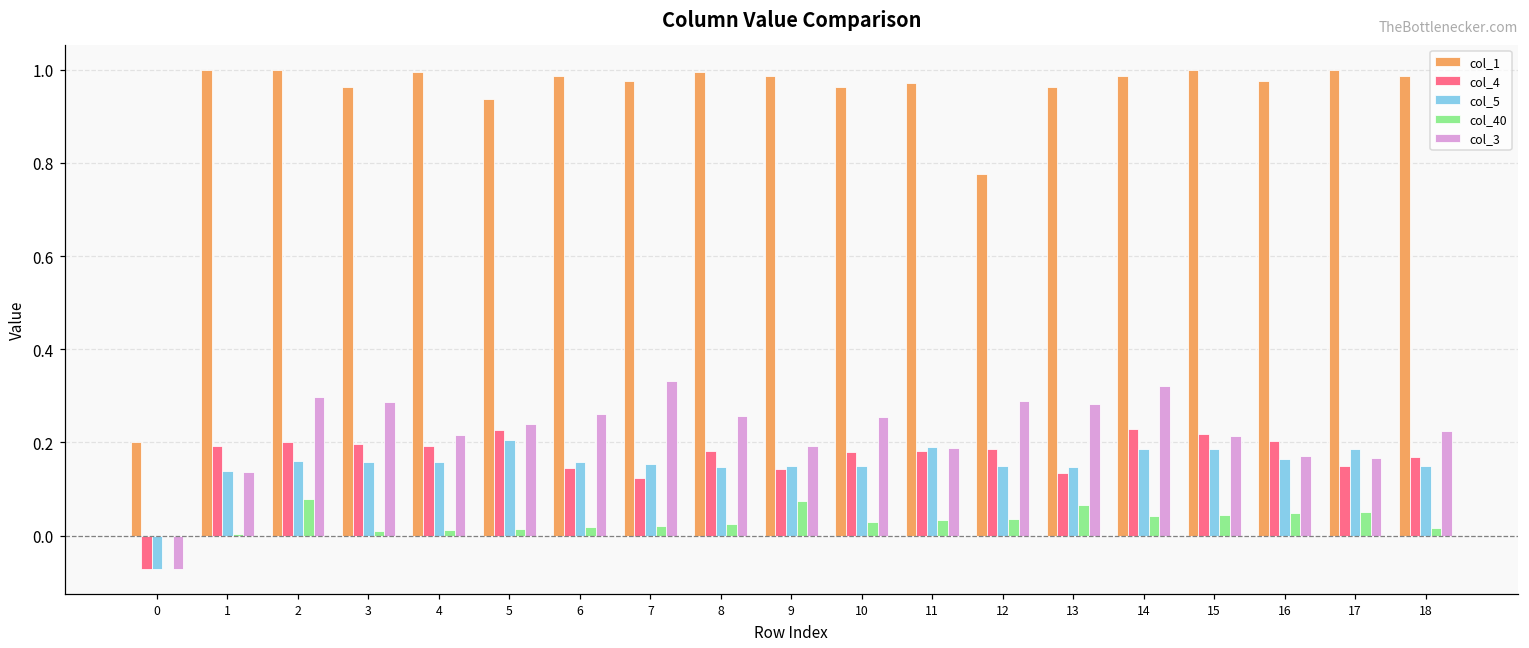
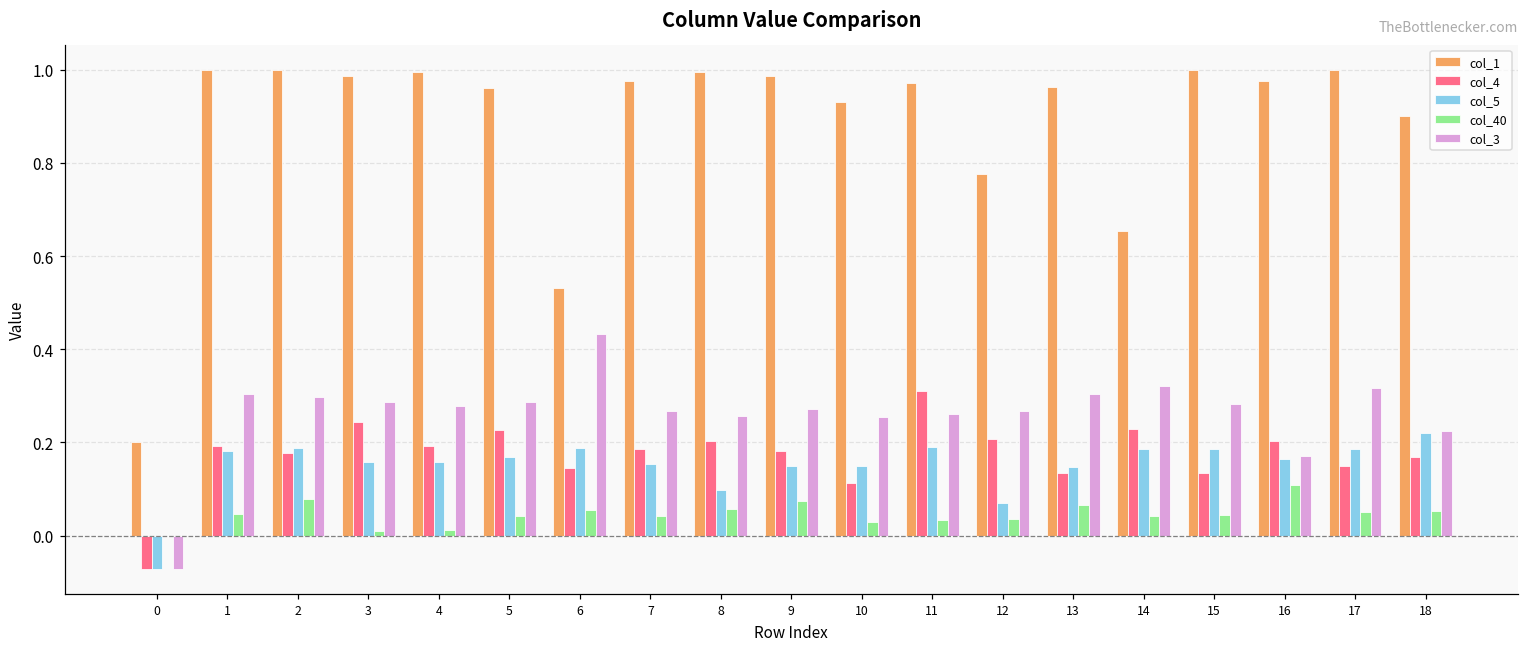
  {
    "col_1": {
      "0": 0.20,
      "1": 1.00,
      "2": 1.00,
-     "3": 0.96,
+     "3": 0.99,
      "4": 0.99,
-     "5": 0.94,
-     "6": 0.99,
+     "5": 0.96,
+     "6": 0.53,
      "7": 0.98,
      "8": 0.99,
      "9": 0.99,
-     "10": 0.96,
+     "10": 0.93,
      "11": 0.97,
      "12": 0.78,
      "13": 0.96,
-     "14": 0.99,
+     "14": 0.65,
      "15": 1.00,
      "16": 0.98,
      "17": 1.00,
-     "18": 0.99
+     "18": 0.90
    },
    "col_4": {
      "0": -0.07,
      "1": 0.19,
-     "2": 0.20,
-     "3": 0.20,
+     "2": 0.18,
+     "3": 0.24,
      "4": 0.19,
      "5": 0.23,
      "6": 0.14,
-     "7": 0.12,
-     "8": 0.18,
-     "9": 0.14,
-     "10": 0.18,
-     "11": 0.18,
-     "12": 0.19,
+     "7": 0.19,
+     "8": 0.20,
+     "9": 0.18,
+     "10": 0.11,
+     "11": 0.31,
+     "12": 0.21,
      "13": 0.13,
      "14": 0.23,
-     "15": 0.22,
+     "15": 0.13,
      "16": 0.20,
      "17": 0.15,
      "18": 0.17
    },
    "col_5": {
      "0": -0.07,
-     "1": 0.14,
-     "2": 0.16,
+     "1": 0.18,
+     "2": 0.19,
      "3": 0.16,
      "4": 0.16,
-     "5": 0.21,
-     "6": 0.16,
+     "5": 0.17,
+     "6": 0.19,
      "7": 0.15,
-     "8": 0.15,
+     "8": 0.10,
      "9": 0.15,
      "10": 0.15,
      "11": 0.19,
-     "12": 0.15,
+     "12": 0.07,
      "13": 0.15,
      "14": 0.19,
      "15": 0.19,
      "16": 0.16,
      "17": 0.19,
-     "18": 0.15
+     "18": 0.22
    },
    "col_40": {
      "0": 0.00,
-     "1": 0.00,
+     "1": 0.05,
      "2": 0.08,
      "3": 0.01,
      "4": 0.01,
-     "5": 0.01,
-     "6": 0.02,
-     "7": 0.02,
-     "8": 0.02,
+     "5": 0.04,
+     "6": 0.06,
+     "7": 0.04,
+     "8": 0.06,
      "9": 0.07,
      "10": 0.03,
      "11": 0.03,
      "12": 0.04,
      "13": 0.06,
      "14": 0.04,
      "15": 0.04,
-     "16": 0.05,
+     "16": 0.11,
      "17": 0.05,
-     "18": 0.02
+     "18": 0.05
    },
    "col_3": {
      "0": -0.07,
-     "1": 0.14,
+     "1": 0.30,
      "2": 0.30,
      "3": 0.29,
-     "4": 0.22,
-     "5": 0.24,
-     "6": 0.26,
-     "7": 0.33,
+     "4": 0.28,
+     "5": 0.29,
+     "6": 0.43,
+     "7": 0.27,
      "8": 0.26,
-     "9": 0.19,
+     "9": 0.27,
      "10": 0.25,
-     "11": 0.19,
-     "12": 0.29,
-     "13": 0.28,
+     "11": 0.26,
+     "12": 0.27,
+     "13": 0.30,
      "14": 0.32,
-     "15": 0.21,
+     "15": 0.28,
      "16": 0.17,
-     "17": 0.17,
+     "17": 0.32,
      "18": 0.23
    }
  }
